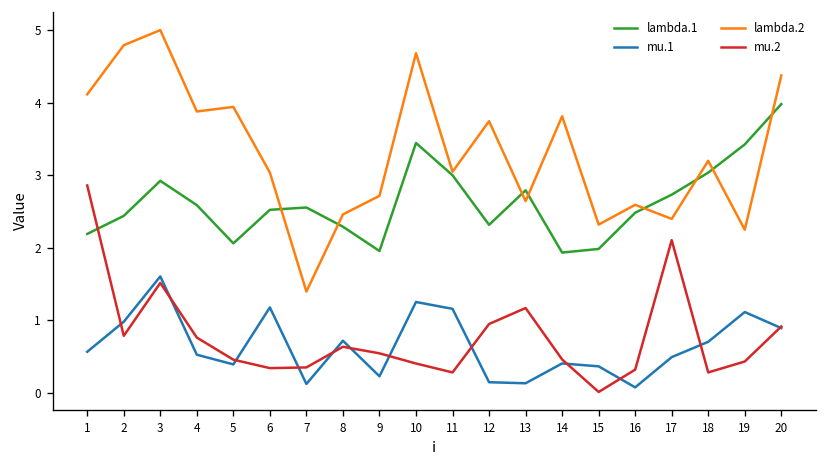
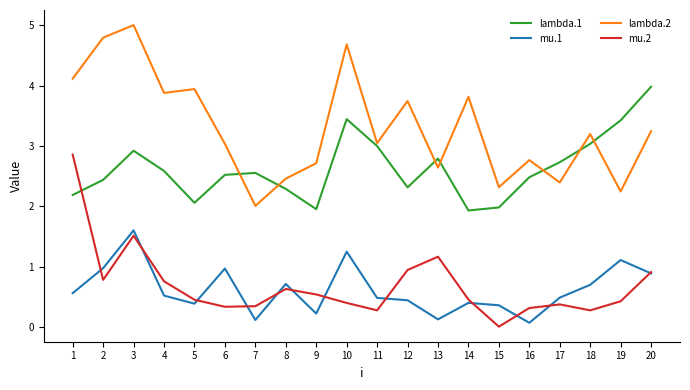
  {
    "lambda.1": {
      "1": 2.2,
      "2": 2.4,
      "3": 2.9,
      "4": 2.6,
      "5": 2.1,
      "6": 2.5,
      "7": 2.6,
      "8": 2.3,
      "9": 2.0,
      "10": 3.4,
      "11": 3.0,
      "12": 2.3,
      "13": 2.8,
      "14": 1.9,
      "15": 2.0,
      "16": 2.5,
      "17": 2.7,
      "18": 3.0,
      "19": 3.4,
      "20": 4.0
    },
    "mu.1": {
      "1": 0.6,
      "2": 1.0,
      "3": 1.6,
      "4": 0.5,
      "5": 0.4,
-     "6": 1.2,
+     "6": 1.0,
      "7": 0.1,
      "8": 0.7,
      "9": 0.2,
      "10": 1.3,
-     "11": 1.2,
-     "12": 0.1,
+     "11": 0.5,
+     "12": 0.4,
      "13": 0.1,
      "14": 0.4,
      "15": 0.4,
      "16": 0.1,
      "17": 0.5,
      "18": 0.7,
      "19": 1.1
    },
    "lambda.2": {
      "1": 4.1,
      "2": 4.8,
      "3": 5.0,
      "4": 3.9,
      "5": 3.9,
      "6": 3.0,
-     "7": 1.4,
+     "7": 2.0,
      "8": 2.5,
      "9": 2.7,
      "10": 4.7,
      "11": 3.0,
      "12": 3.7,
      "13": 2.6,
      "14": 3.8,
      "15": 2.3,
-     "16": 2.6,
+     "16": 2.8,
      "17": 2.4,
      "18": 3.2,
      "19": 2.2,
-     "20": 4.4
+     "20": 3.2
    },
    "mu.2": {
      "1": 2.9,
      "2": 0.8,
      "3": 1.5,
      "4": 0.8,
      "5": 0.5,
      "6": 0.3,
      "7": 0.3,
      "8": 0.6,
      "9": 0.5,
      "10": 0.4,
      "11": 0.3,
      "12": 0.9,
      "13": 1.2,
      "14": 0.5,
      "15": 0.0,
      "16": 0.3,
-     "17": 2.1,
+     "17": 0.4,
      "18": 0.3,
      "19": 0.4
    }
  }
